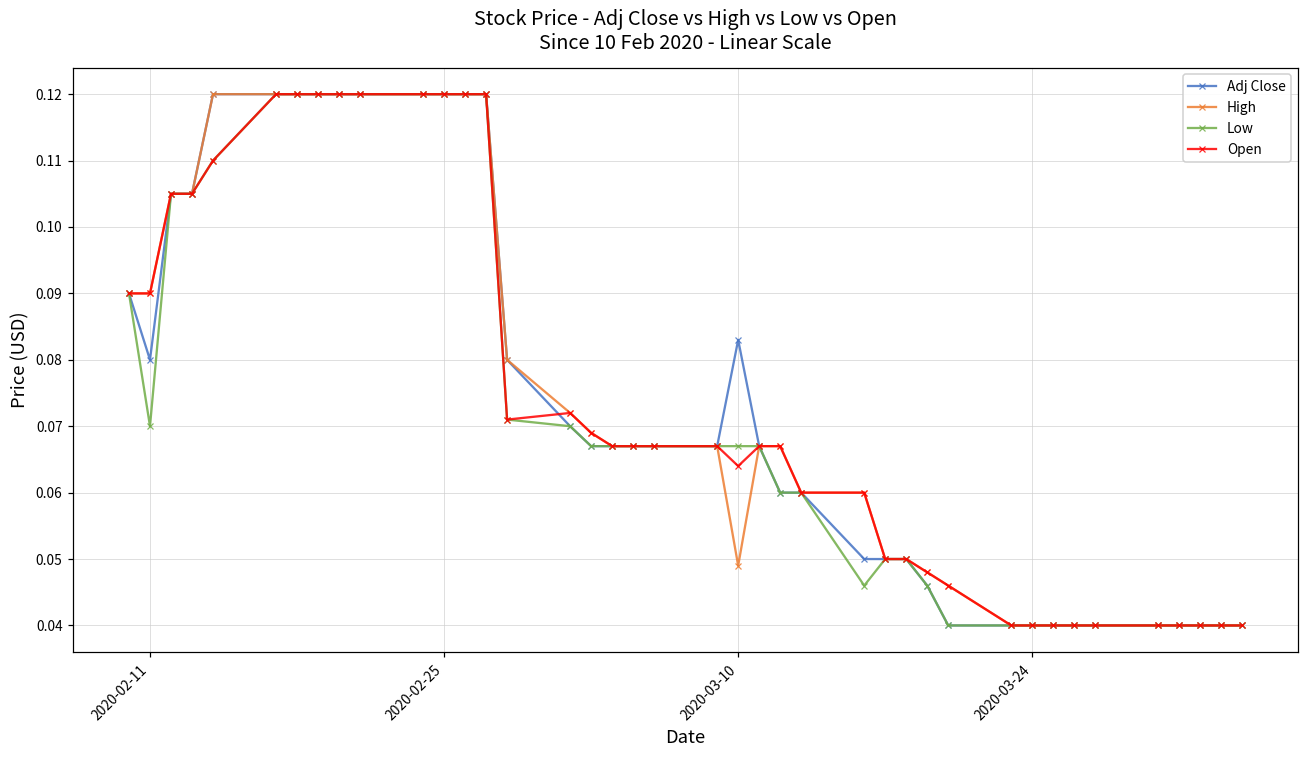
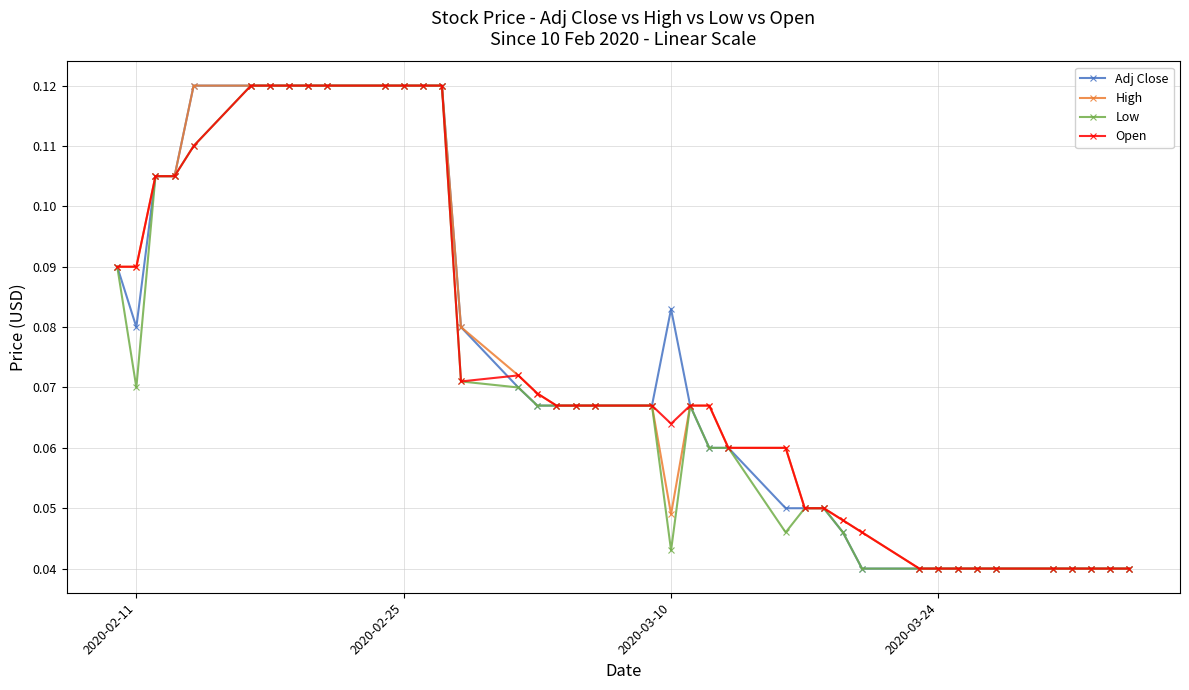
  {
    "Adj Close": {
      "2020-02-11": 0.080,
      "2020-03-10": 0.083
    },
    "High": {
      "2020-03-10": 0.049
    },
    "Low": {
      "2020-02-11": 0.070,
-     "2020-03-10": 0.067
+     "2020-03-10": 0.043
    },
    "Open": {
      "2020-03-10": 0.064
    }
  }
